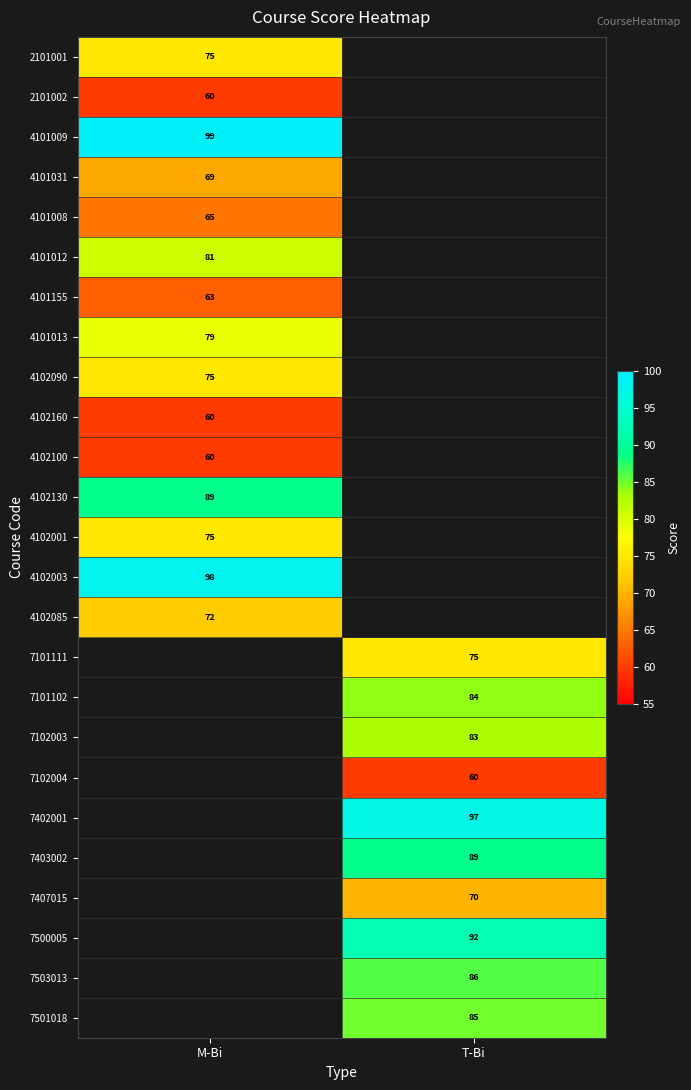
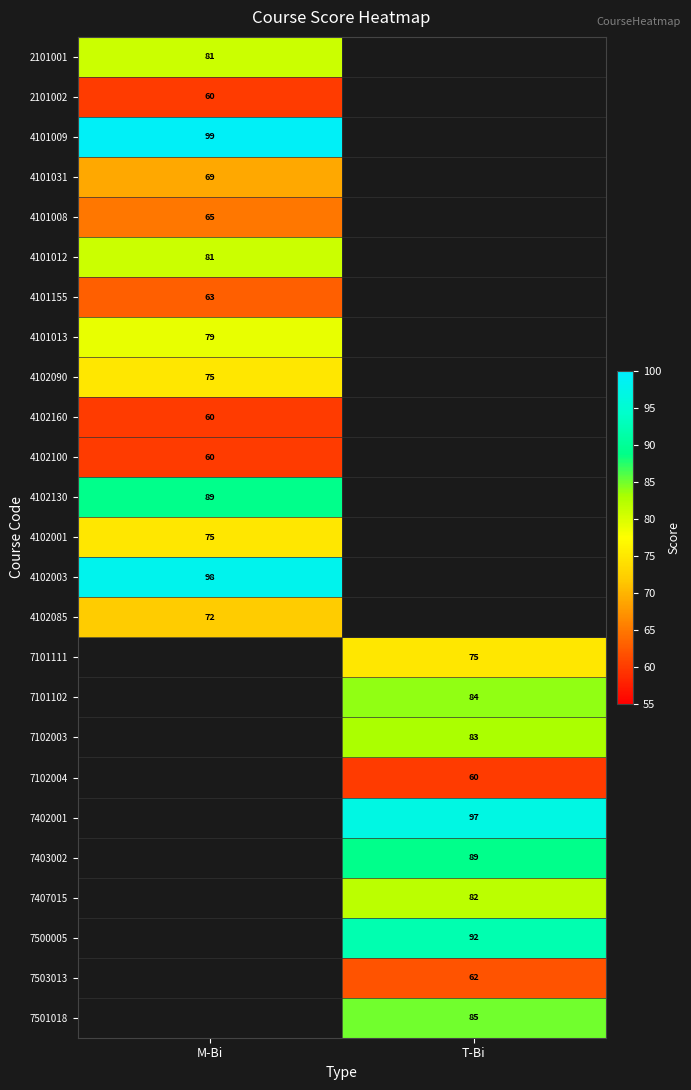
  {
    "2101001": {
-     "M-Bi": 75
+     "M-Bi": 81
    },
    "2101002": {
      "M-Bi": 60
    },
    "4101009": {
      "M-Bi": 99
    },
    "4101031": {
      "M-Bi": 69
    },
    "4101008": {
      "M-Bi": 65
    },
    "4101012": {
      "M-Bi": 81
    },
    "4101155": {
      "M-Bi": 63
    },
    "4101013": {
      "M-Bi": 79
    },
    "4102090": {
      "M-Bi": 75
    },
    "4102160": {
      "M-Bi": 60
    },
    "4102100": {
      "M-Bi": 60
    },
    "4102130": {
      "M-Bi": 89
    },
    "4102001": {
      "M-Bi": 75
    },
    "4102003": {
      "M-Bi": 98
    },
    "4102085": {
      "M-Bi": 72
    },
    "7101111": {
      "T-Bi": 75
    },
    "7101102": {
      "T-Bi": 84
    },
    "7102003": {
      "T-Bi": 83
    },
    "7102004": {
      "T-Bi": 60
    },
    "7402001": {
      "T-Bi": 97
    },
    "7403002": {
      "T-Bi": 89
    },
    "7407015": {
-     "T-Bi": 70
+     "T-Bi": 82
    },
    "7500005": {
      "T-Bi": 92
    },
    "7503013": {
-     "T-Bi": 86
+     "T-Bi": 62
    },
    "7501018": {
      "T-Bi": 85
    }
  }
